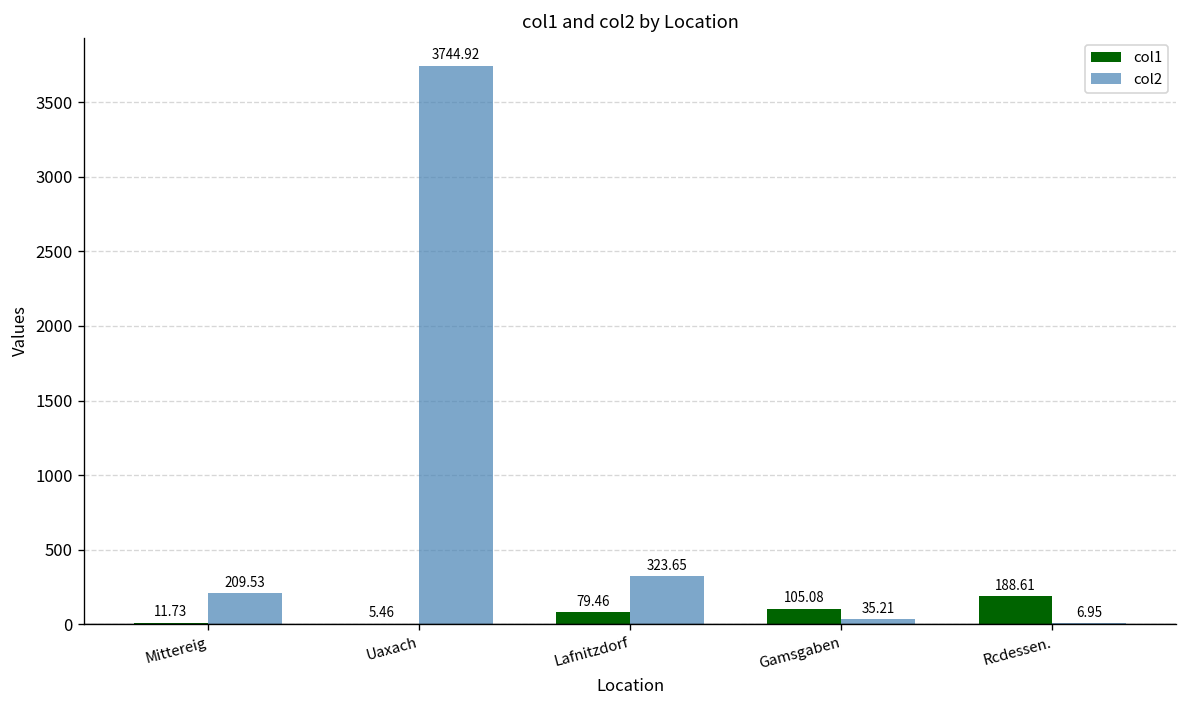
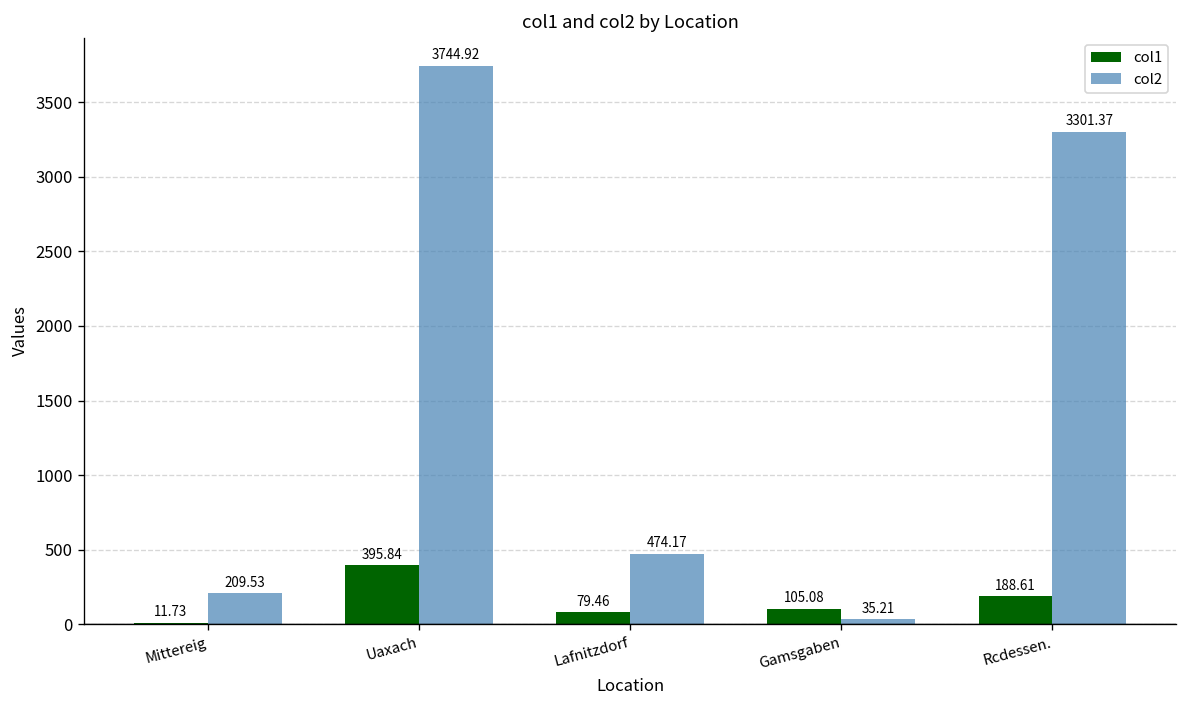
  {
    "col1": {
      "Mittereig": 11.73,
-     "Uaxach": 5.46,
+     "Uaxach": 395.84,
      "Lafnitzdorf": 79.46,
      "Gamsgaben": 105.08,
      "Rcdessen.": 188.61
    },
    "col2": {
      "Mittereig": 209.53,
      "Uaxach": 3744.92,
-     "Lafnitzdorf": 323.65,
+     "Lafnitzdorf": 474.17,
      "Gamsgaben": 35.21,
-     "Rcdessen.": 6.95
+     "Rcdessen.": 3301.37
    }
  }
